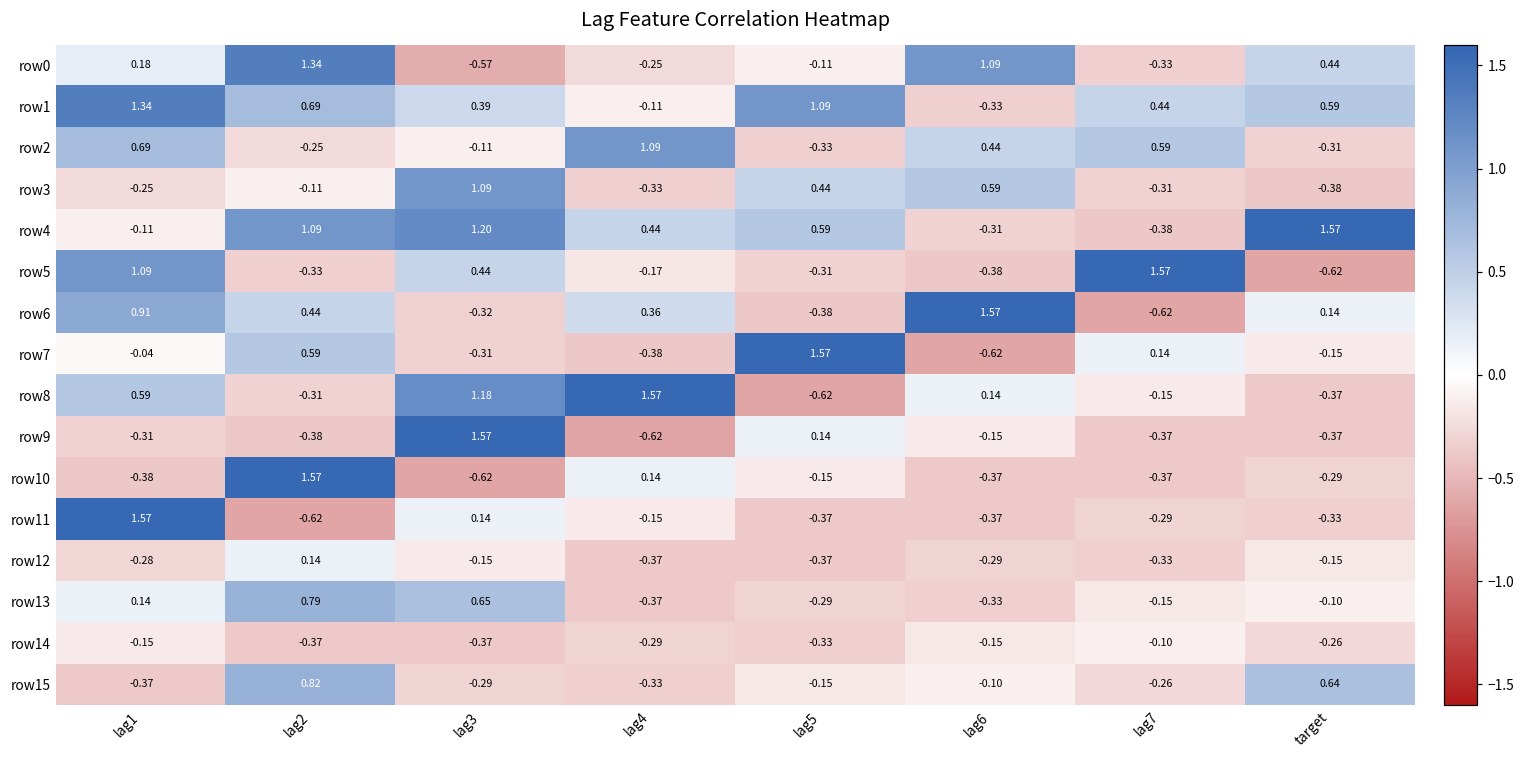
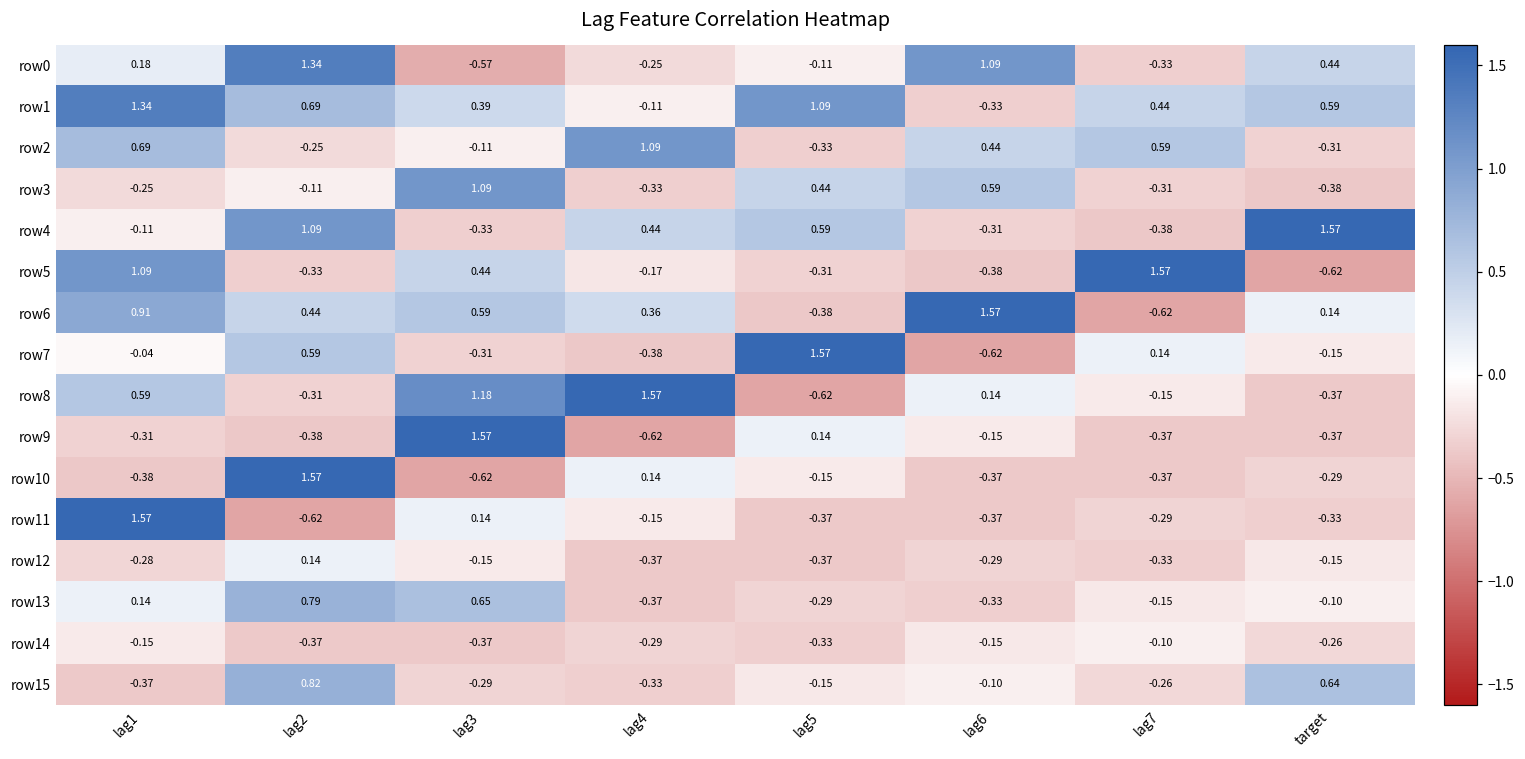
  {
    "row0": {
      "lag1": 0.18,
      "lag2": 1.34,
      "lag3": -0.57,
      "lag4": -0.25,
      "lag5": -0.11,
      "lag6": 1.09,
      "lag7": -0.33,
      "target": 0.44
    },
    "row1": {
      "lag1": 1.34,
      "lag2": 0.69,
      "lag3": 0.39,
      "lag4": -0.11,
      "lag5": 1.09,
      "lag6": -0.33,
      "lag7": 0.44,
      "target": 0.59
    },
    "row2": {
      "lag1": 0.69,
      "lag2": -0.25,
      "lag3": -0.11,
      "lag4": 1.09,
      "lag5": -0.33,
      "lag6": 0.44,
      "lag7": 0.59,
      "target": -0.31
    },
    "row3": {
      "lag1": -0.25,
      "lag2": -0.11,
      "lag3": 1.09,
      "lag4": -0.33,
      "lag5": 0.44,
      "lag6": 0.59,
      "lag7": -0.31,
      "target": -0.38
    },
    "row4": {
      "lag1": -0.11,
      "lag2": 1.09,
-     "lag3": 1.20,
+     "lag3": -0.33,
      "lag4": 0.44,
      "lag5": 0.59,
      "lag6": -0.31,
      "lag7": -0.38,
      "target": 1.57
    },
    "row5": {
      "lag1": 1.09,
      "lag2": -0.33,
      "lag3": 0.44,
      "lag4": -0.17,
      "lag5": -0.31,
      "lag6": -0.38,
      "lag7": 1.57,
      "target": -0.62
    },
    "row6": {
      "lag1": 0.91,
      "lag2": 0.44,
-     "lag3": -0.32,
+     "lag3": 0.59,
      "lag4": 0.36,
      "lag5": -0.38,
      "lag6": 1.57,
      "lag7": -0.62,
      "target": 0.14
    },
    "row7": {
      "lag1": -0.04,
      "lag2": 0.59,
      "lag3": -0.31,
      "lag4": -0.38,
      "lag5": 1.57,
      "lag6": -0.62,
      "lag7": 0.14,
      "target": -0.15
    },
    "row8": {
      "lag1": 0.59,
      "lag2": -0.31,
      "lag3": 1.18,
      "lag4": 1.57,
      "lag5": -0.62,
      "lag6": 0.14,
      "lag7": -0.15,
      "target": -0.37
    },
    "row9": {
      "lag1": -0.31,
      "lag2": -0.38,
      "lag3": 1.57,
      "lag4": -0.62,
      "lag5": 0.14,
      "lag6": -0.15,
      "lag7": -0.37,
      "target": -0.37
    },
    "row10": {
      "lag1": -0.38,
      "lag2": 1.57,
      "lag3": -0.62,
      "lag4": 0.14,
      "lag5": -0.15,
      "lag6": -0.37,
      "lag7": -0.37,
      "target": -0.29
    },
    "row11": {
      "lag1": 1.57,
      "lag2": -0.62,
      "lag3": 0.14,
      "lag4": -0.15,
      "lag5": -0.37,
      "lag6": -0.37,
      "lag7": -0.29,
      "target": -0.33
    },
    "row12": {
      "lag1": -0.28,
      "lag2": 0.14,
      "lag3": -0.15,
      "lag4": -0.37,
      "lag5": -0.37,
      "lag6": -0.29,
      "lag7": -0.33,
      "target": -0.15
    },
    "row13": {
      "lag1": 0.14,
      "lag2": 0.79,
      "lag3": 0.65,
      "lag4": -0.37,
      "lag5": -0.29,
      "lag6": -0.33,
      "lag7": -0.15,
      "target": -0.10
    },
    "row14": {
      "lag1": -0.15,
      "lag2": -0.37,
      "lag3": -0.37,
      "lag4": -0.29,
      "lag5": -0.33,
      "lag6": -0.15,
      "lag7": -0.10,
      "target": -0.26
    },
    "row15": {
      "lag1": -0.37,
      "lag2": 0.82,
      "lag3": -0.29,
      "lag4": -0.33,
      "lag5": -0.15,
      "lag6": -0.10,
      "lag7": -0.26,
      "target": 0.64
    }
  }
